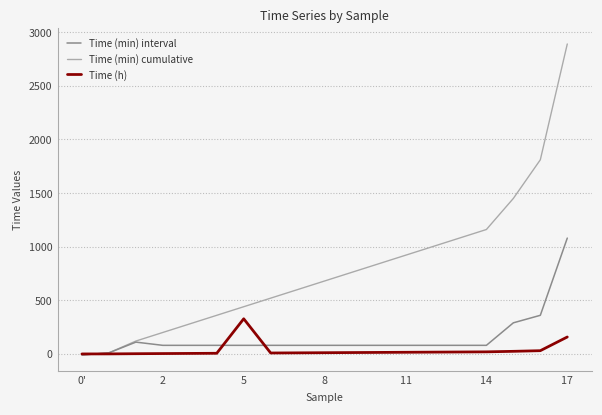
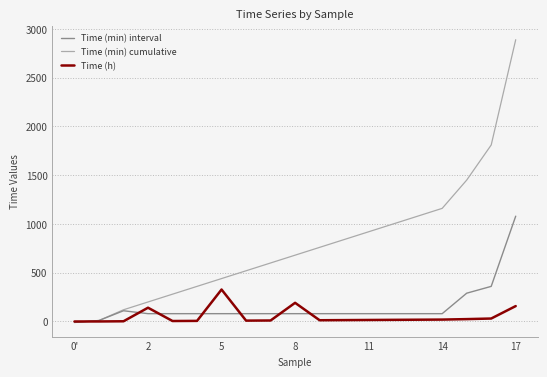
  {
    "Time (h)": {
-     "2": 0,
+     "2": 100,
      "5": 300,
-     "8": 0,
+     "8": 200,
      "11": 0,
      "14": 0,
      "17": 200
    }
  }
